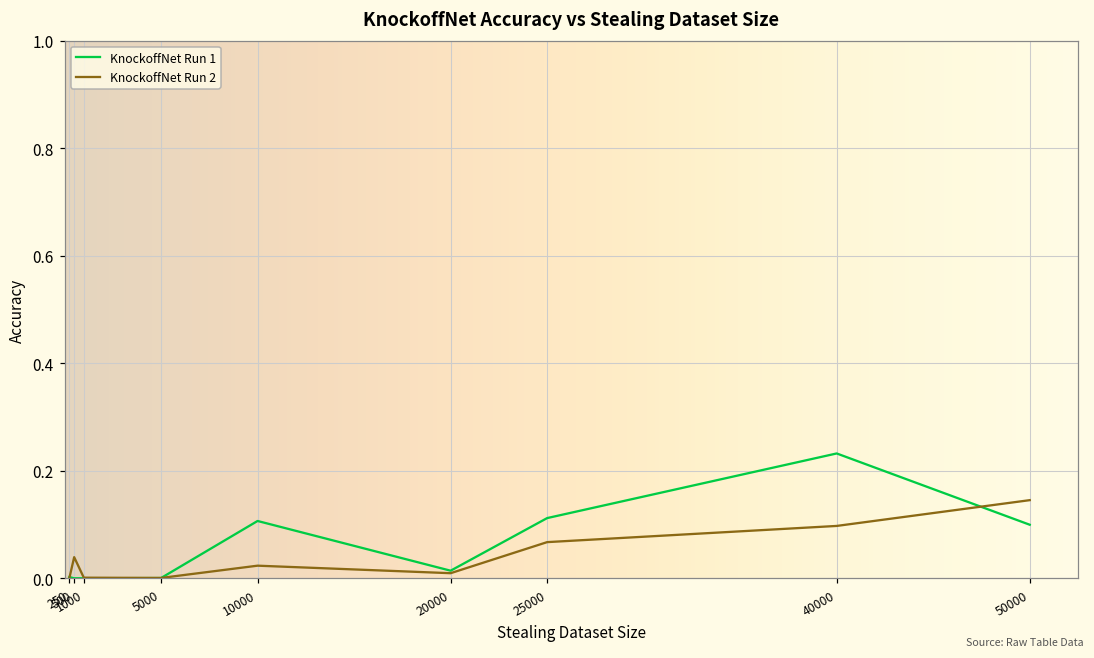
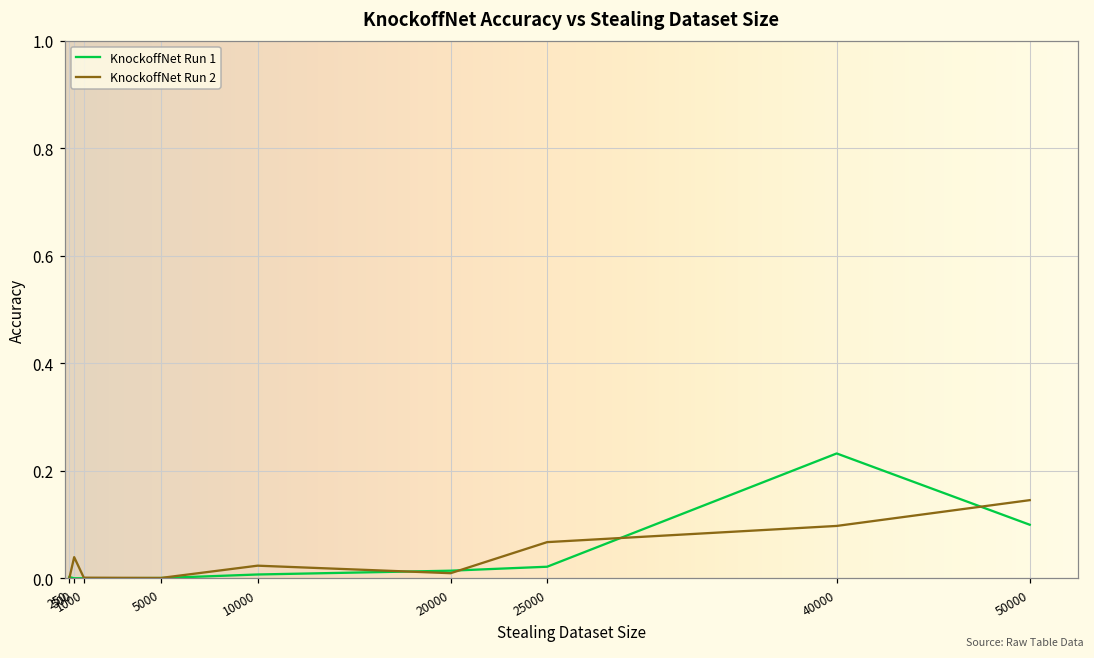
  {
    "KnockoffNet Run 1": {
      "500": 0.00,
-     "10000": 0.11,
-     "25000": 0.11,
+     "10000": 0.01,
+     "25000": 0.02,
      "40000": 0.23,
      "50000": 0.10
    },
    "KnockoffNet Run 2": {
      "500": 0.04,
      "10000": 0.02,
      "25000": 0.07,
      "40000": 0.10,
      "50000": 0.15
    }
  }
